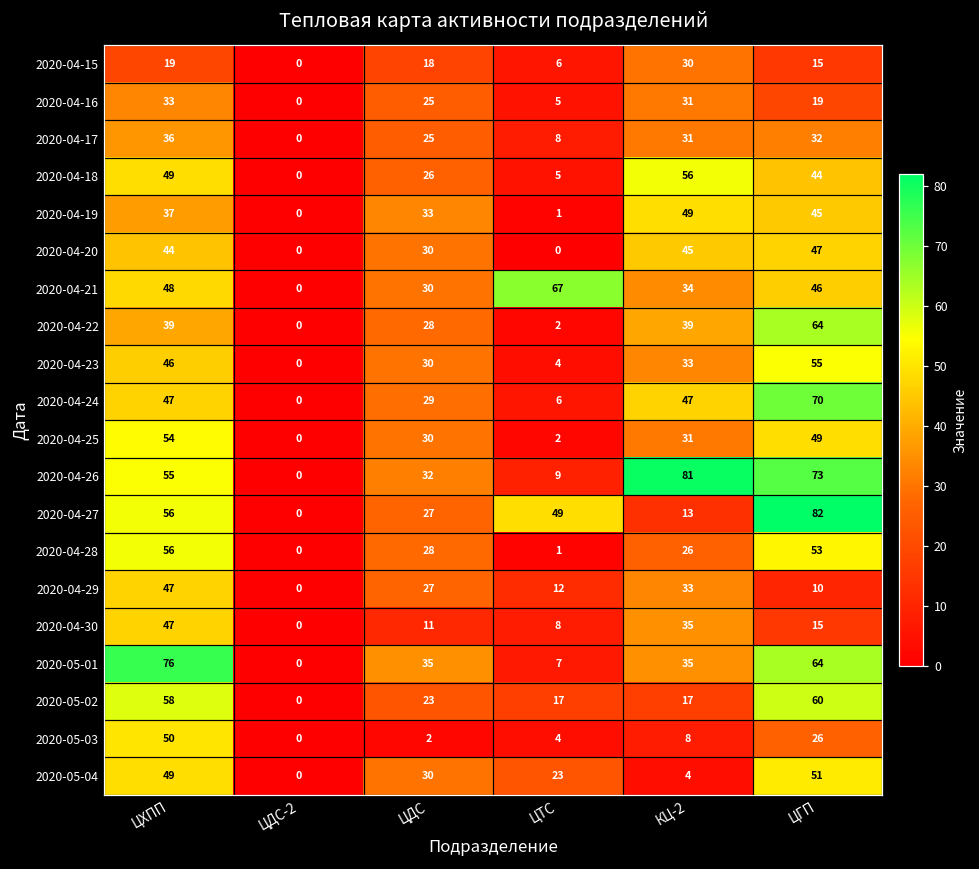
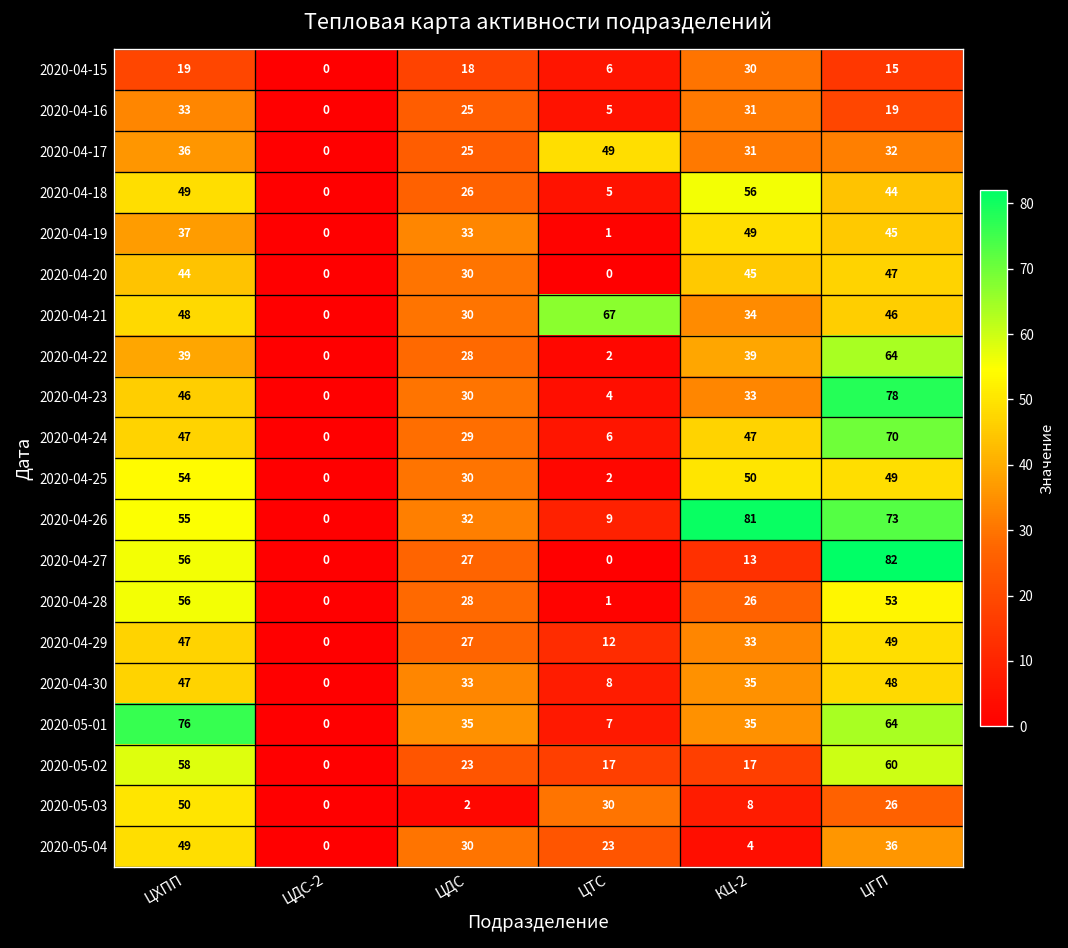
  {
    "2020-04-15": {
      "ЦХПП": 19,
      "ЦДС-2": 0,
      "ЦДС": 18,
      "ЦТС": 6,
      "КЦ-2": 30,
      "ЦГП": 15
    },
    "2020-04-16": {
      "ЦХПП": 33,
      "ЦДС-2": 0,
      "ЦДС": 25,
      "ЦТС": 5,
      "КЦ-2": 31,
      "ЦГП": 19
    },
    "2020-04-17": {
      "ЦХПП": 36,
      "ЦДС-2": 0,
      "ЦДС": 25,
-     "ЦТС": 8,
+     "ЦТС": 49,
      "КЦ-2": 31,
      "ЦГП": 32
    },
    "2020-04-18": {
      "ЦХПП": 49,
      "ЦДС-2": 0,
      "ЦДС": 26,
      "ЦТС": 5,
      "КЦ-2": 56,
      "ЦГП": 44
    },
    "2020-04-19": {
      "ЦХПП": 37,
      "ЦДС-2": 0,
      "ЦДС": 33,
      "ЦТС": 1,
      "КЦ-2": 49,
      "ЦГП": 45
    },
    "2020-04-20": {
      "ЦХПП": 44,
      "ЦДС-2": 0,
      "ЦДС": 30,
      "ЦТС": 0,
      "КЦ-2": 45,
      "ЦГП": 47
    },
    "2020-04-21": {
      "ЦХПП": 48,
      "ЦДС-2": 0,
      "ЦДС": 30,
      "ЦТС": 67,
      "КЦ-2": 34,
      "ЦГП": 46
    },
    "2020-04-22": {
      "ЦХПП": 39,
      "ЦДС-2": 0,
      "ЦДС": 28,
      "ЦТС": 2,
      "КЦ-2": 39,
      "ЦГП": 64
    },
    "2020-04-23": {
      "ЦХПП": 46,
      "ЦДС-2": 0,
      "ЦДС": 30,
      "ЦТС": 4,
      "КЦ-2": 33,
-     "ЦГП": 55
+     "ЦГП": 78
    },
    "2020-04-24": {
      "ЦХПП": 47,
      "ЦДС-2": 0,
      "ЦДС": 29,
      "ЦТС": 6,
      "КЦ-2": 47,
      "ЦГП": 70
    },
    "2020-04-25": {
      "ЦХПП": 54,
      "ЦДС-2": 0,
      "ЦДС": 30,
      "ЦТС": 2,
-     "КЦ-2": 31,
+     "КЦ-2": 50,
      "ЦГП": 49
    },
    "2020-04-26": {
      "ЦХПП": 55,
      "ЦДС-2": 0,
      "ЦДС": 32,
      "ЦТС": 9,
      "КЦ-2": 81,
      "ЦГП": 73
    },
    "2020-04-27": {
      "ЦХПП": 56,
      "ЦДС-2": 0,
      "ЦДС": 27,
-     "ЦТС": 49,
+     "ЦТС": 0,
      "КЦ-2": 13,
      "ЦГП": 82
    },
    "2020-04-28": {
      "ЦХПП": 56,
      "ЦДС-2": 0,
      "ЦДС": 28,
      "ЦТС": 1,
      "КЦ-2": 26,
      "ЦГП": 53
    },
    "2020-04-29": {
      "ЦХПП": 47,
      "ЦДС-2": 0,
      "ЦДС": 27,
      "ЦТС": 12,
      "КЦ-2": 33,
-     "ЦГП": 10
+     "ЦГП": 49
    },
    "2020-04-30": {
      "ЦХПП": 47,
      "ЦДС-2": 0,
-     "ЦДС": 11,
+     "ЦДС": 33,
      "ЦТС": 8,
      "КЦ-2": 35,
-     "ЦГП": 15
+     "ЦГП": 48
    },
    "2020-05-01": {
      "ЦХПП": 76,
      "ЦДС-2": 0,
      "ЦДС": 35,
      "ЦТС": 7,
      "КЦ-2": 35,
      "ЦГП": 64
    },
    "2020-05-02": {
      "ЦХПП": 58,
      "ЦДС-2": 0,
      "ЦДС": 23,
      "ЦТС": 17,
      "КЦ-2": 17,
      "ЦГП": 60
    },
    "2020-05-03": {
      "ЦХПП": 50,
      "ЦДС-2": 0,
      "ЦДС": 2,
-     "ЦТС": 4,
+     "ЦТС": 30,
      "КЦ-2": 8,
      "ЦГП": 26
    },
    "2020-05-04": {
      "ЦХПП": 49,
      "ЦДС-2": 0,
      "ЦДС": 30,
      "ЦТС": 23,
      "КЦ-2": 4,
-     "ЦГП": 51
+     "ЦГП": 36
    }
  }
